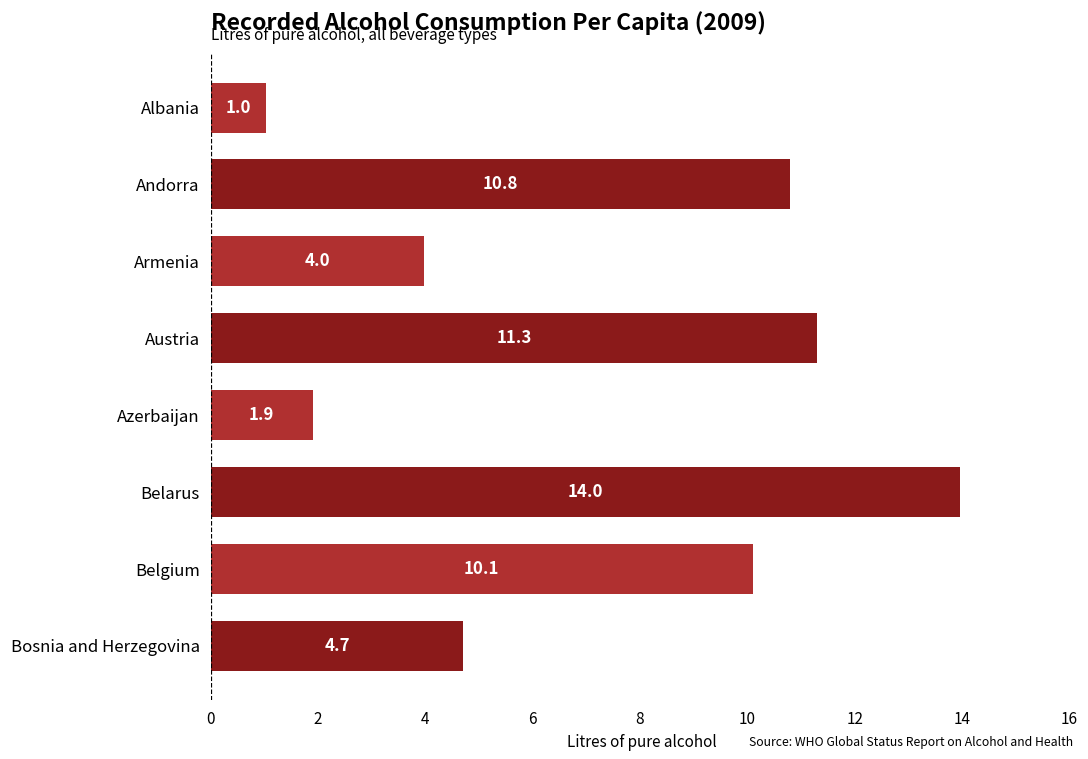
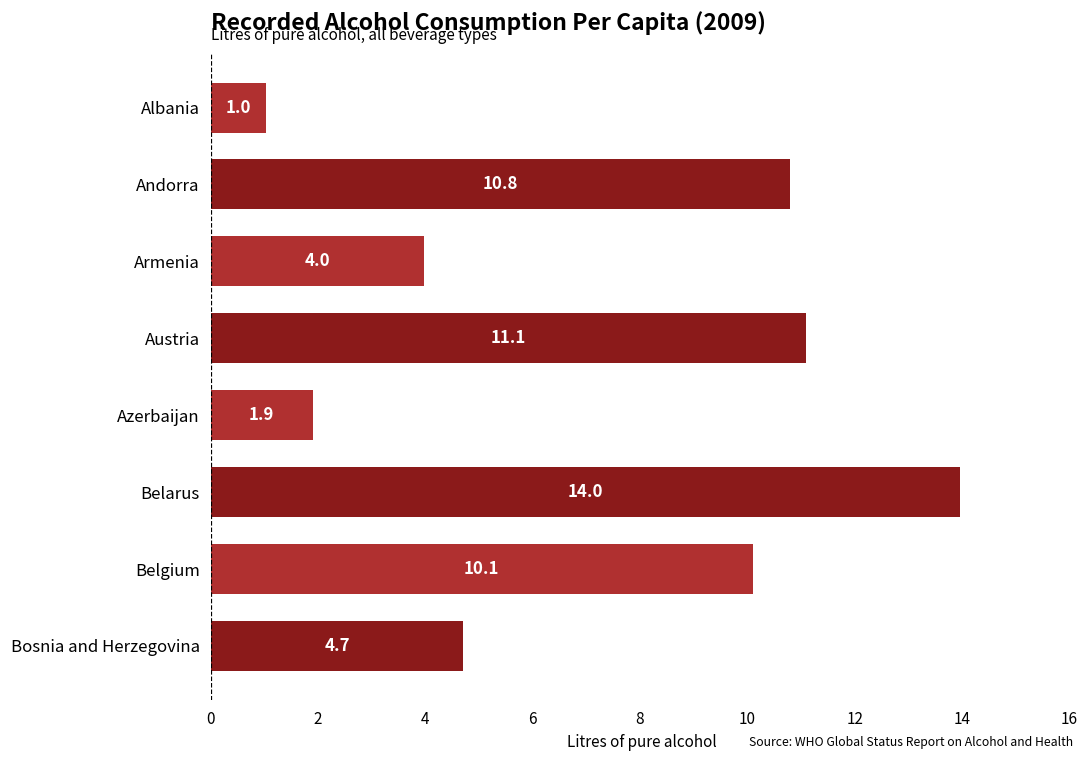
  {
    "Albania": 1.0,
    "Andorra": 10.8,
    "Armenia": 4.0,
-   "Austria": 11.3,
+   "Austria": 11.1,
    "Azerbaijan": 1.9,
    "Belarus": 14.0,
    "Belgium": 10.1,
    "Bosnia and Herzegovina": 4.7
  }
